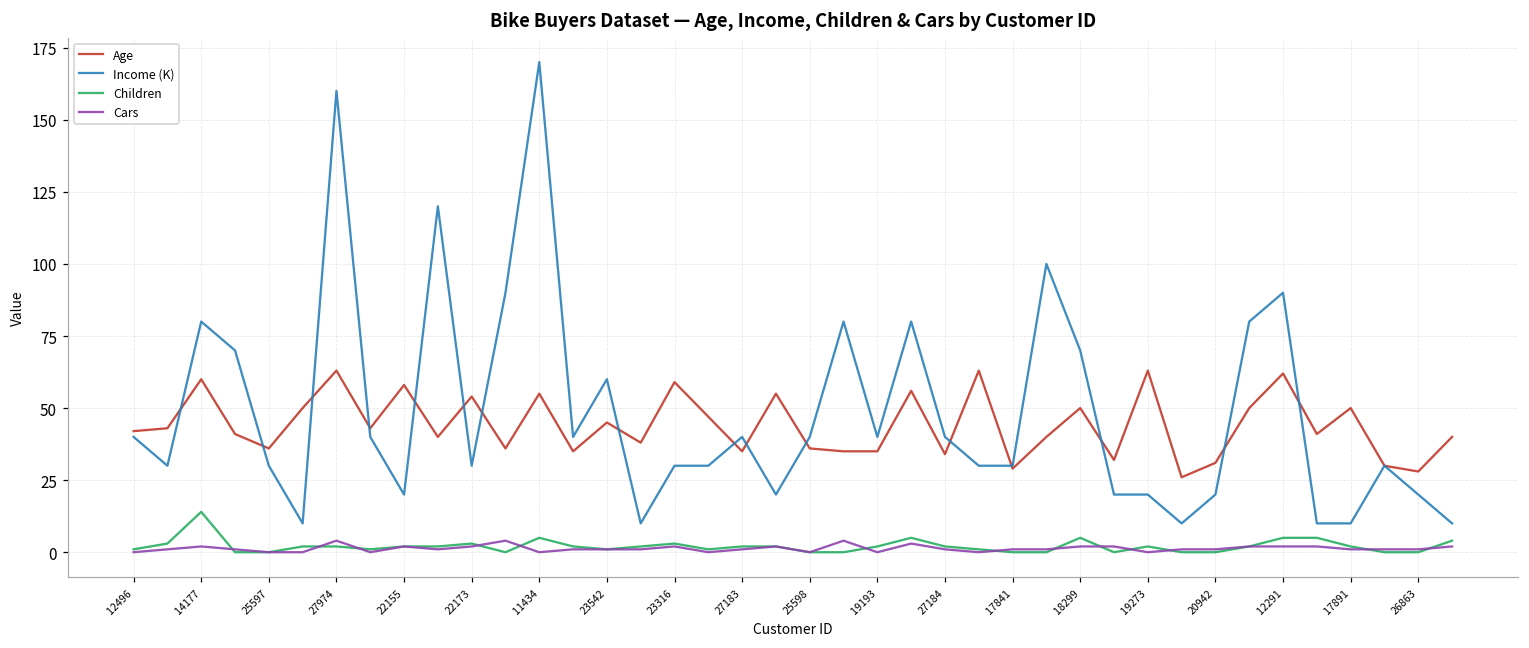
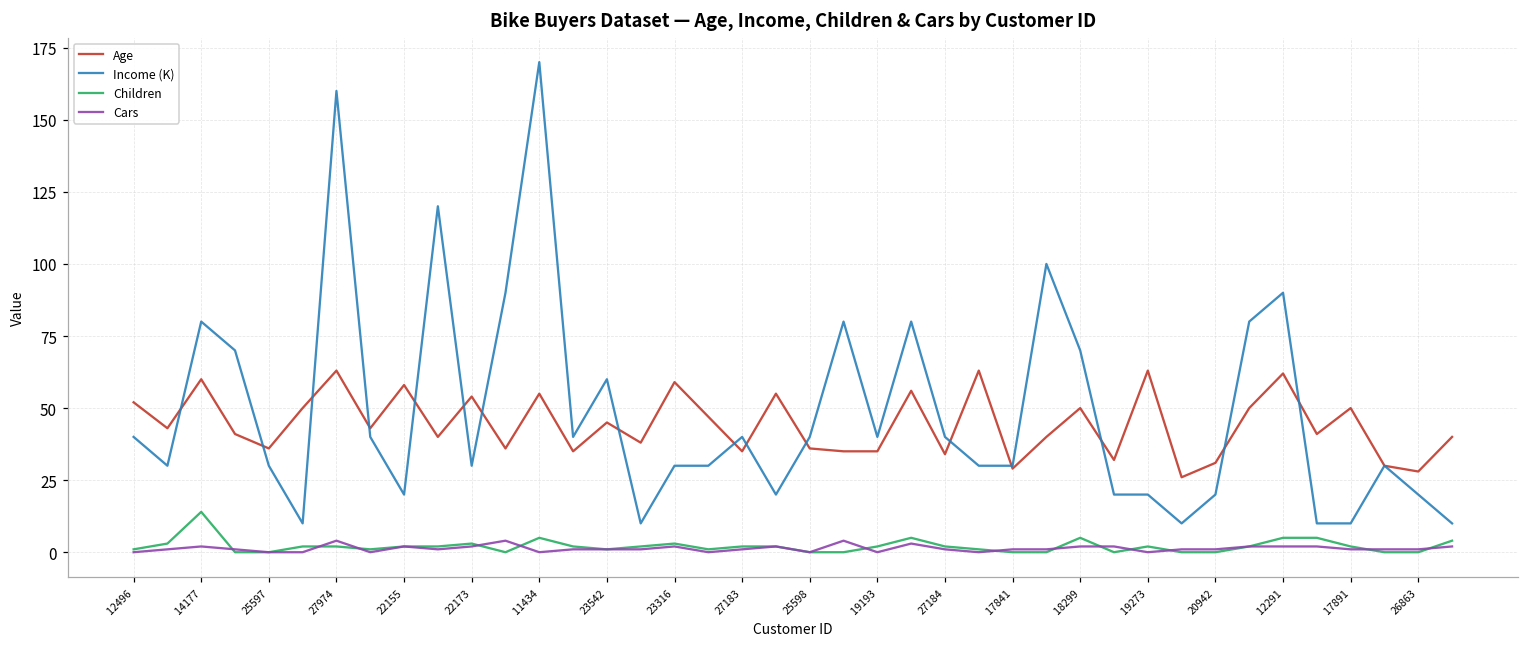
  {
    "Age": {
-     "12496": 42,
+     "12496": 52,
      "14177": 60,
      "25597": 36,
      "27974": 63,
      "22155": 58,
      "22173": 54,
      "11434": 55,
      "23542": 45,
      "23316": 59,
      "27183": 35,
      "25598": 36,
      "19193": 35,
      "27184": 34,
      "17841": 29,
      "18299": 50,
      "19273": 63,
      "20942": 31,
      "12291": 62,
      "17891": 50,
      "26863": 28
    },
    "Income (K)": {
      "12496": 40,
      "14177": 80,
      "25597": 30,
      "27974": 160,
      "22155": 20,
      "22173": 30,
      "11434": 170,
      "23542": 60,
      "23316": 30,
      "27183": 40,
      "25598": 40,
      "19193": 40,
      "27184": 40,
      "17841": 30,
      "18299": 70,
      "19273": 20,
      "20942": 20,
      "12291": 90,
      "17891": 10,
      "26863": 20
    },
    "Children": {
      "12496": 1,
      "14177": 14,
      "27974": 2,
      "22173": 3,
      "11434": 5,
      "23316": 3,
      "27183": 2,
      "19193": 2,
      "27184": 2,
      "17841": 0,
      "18299": 5,
      "19273": 2,
      "20942": 0,
      "12291": 5,
      "17891": 2,
      "26863": 0
    },
    "Cars": {
      "12496": 0,
      "14177": 2,
      "27974": 4,
      "22173": 2,
      "11434": 0,
      "23316": 2,
      "27183": 1,
      "19193": 0,
      "27184": 1,
      "17841": 1,
      "18299": 2,
      "19273": 0,
      "20942": 1,
      "12291": 2,
      "17891": 1,
      "26863": 1
    }
  }
